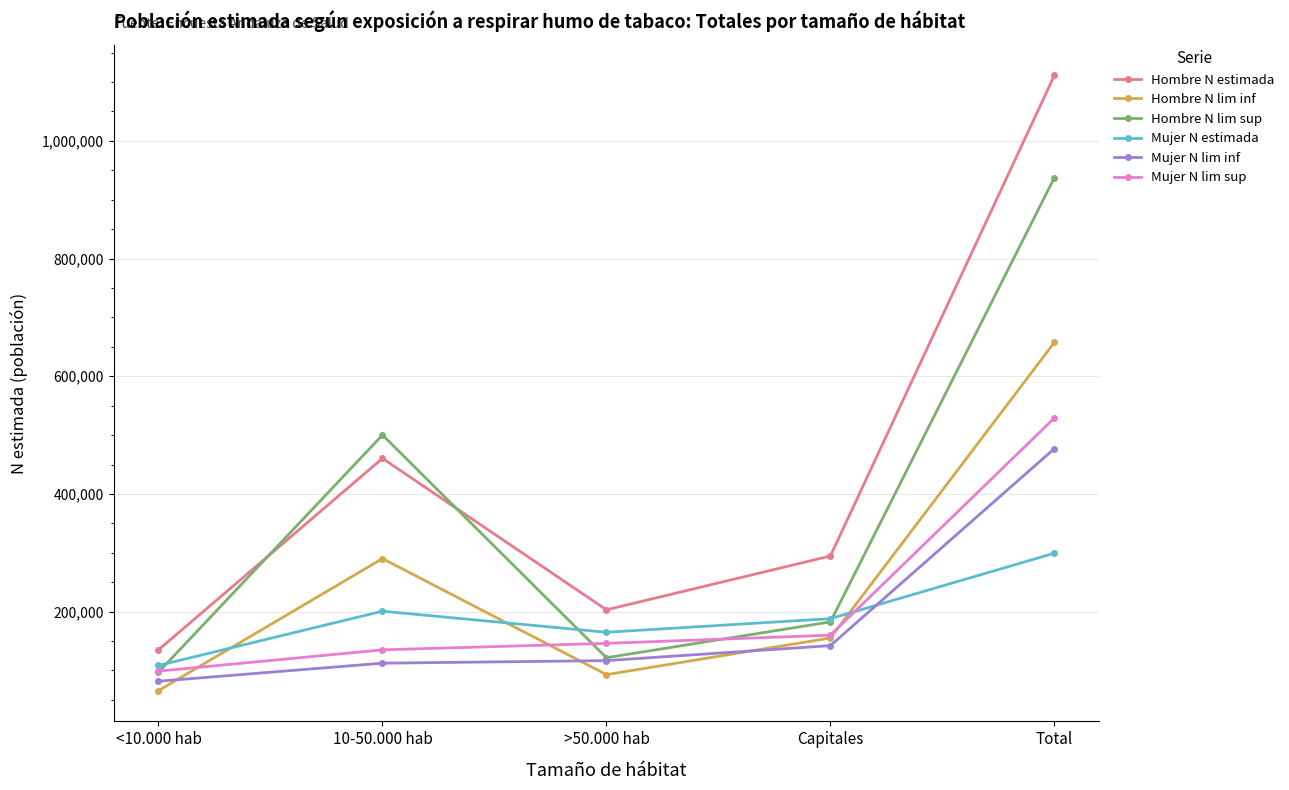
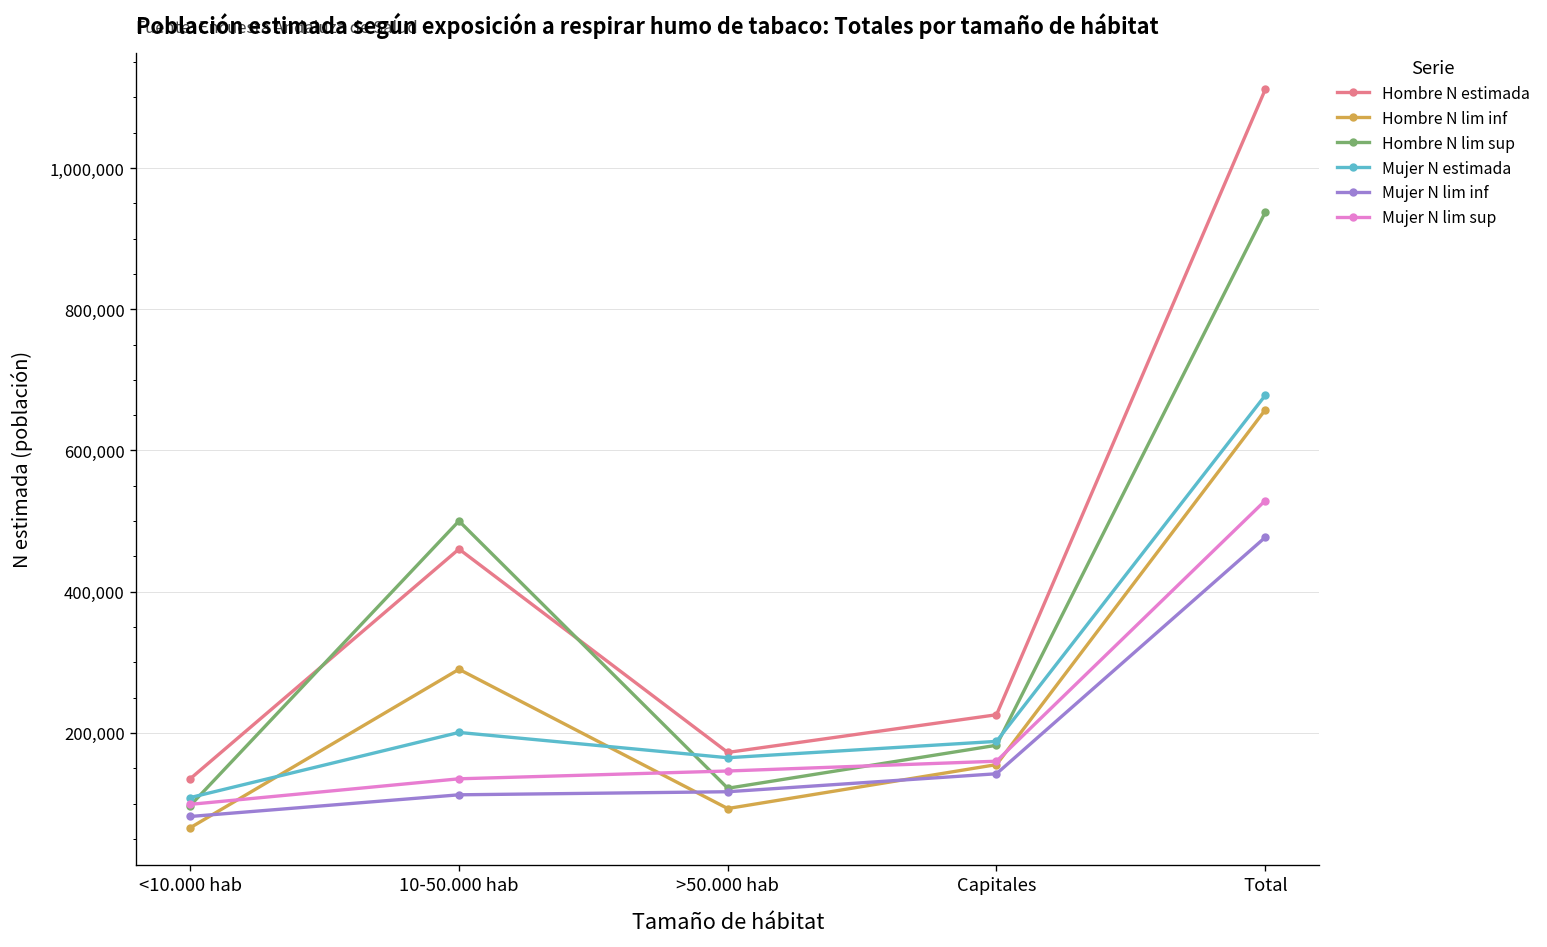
  {
    "Hombre N estimada": {
      "<10.000 hab": "140,000",
      "10-50.000 hab": "460,000",
-     ">50.000 hab": "200,000",
-     "Capitales": "290,000",
+     ">50.000 hab": "170,000",
+     "Capitales": "230,000",
      "Total": "1,110,000"
    },
    "Hombre N lim inf": {
      "<10.000 hab": "70,000",
      "10-50.000 hab": "290,000",
      ">50.000 hab": "90,000",
      "Capitales": "160,000",
      "Total": "660,000"
    },
    "Hombre N lim sup": {
      "10-50.000 hab": "500,000",
      ">50.000 hab": "120,000",
      "Capitales": "180,000",
      "Total": "940,000"
    },
    "Mujer N estimada": {
      "<10.000 hab": "110,000",
      "10-50.000 hab": "200,000",
      ">50.000 hab": "160,000",
      "Capitales": "190,000",
-     "Total": "300,000"
+     "Total": "680,000"
    },
    "Mujer N lim inf": {
      "<10.000 hab": "80,000",
      "10-50.000 hab": "110,000",
      ">50.000 hab": "120,000",
      "Capitales": "140,000",
      "Total": "480,000"
    },
    "Mujer N lim sup": {
      "10-50.000 hab": "140,000",
      ">50.000 hab": "150,000",
      "Capitales": "160,000",
      "Total": "530,000"
    }
  }
